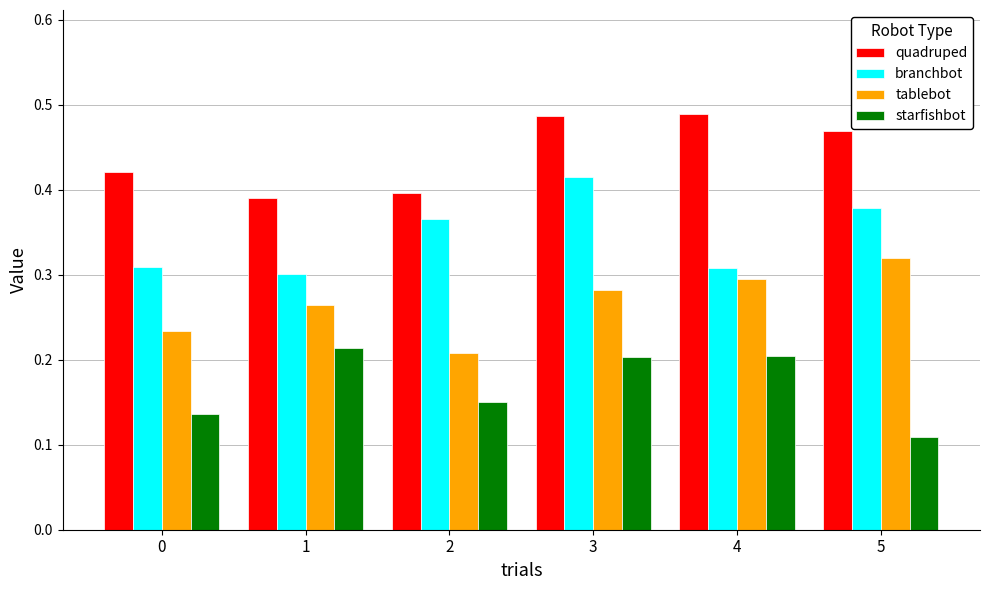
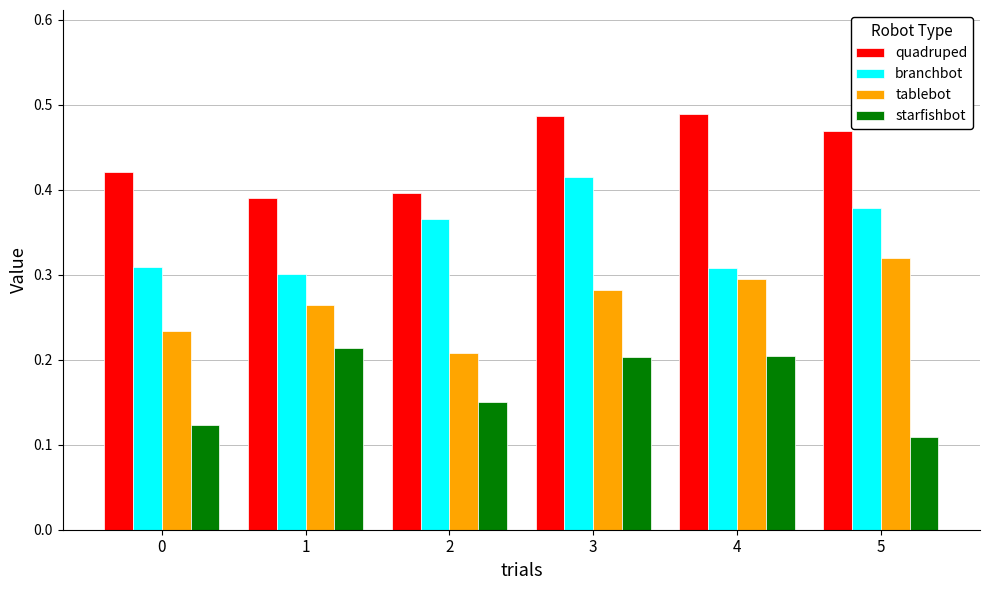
  {
    "quadruped": {
      "0": 0.42,
      "1": 0.39,
      "2": 0.40,
      "3": 0.49,
      "4": 0.49,
      "5": 0.47
    },
    "branchbot": {
      "0": 0.31,
      "1": 0.30,
      "2": 0.37,
      "3": 0.41,
      "4": 0.31,
      "5": 0.38
    },
    "tablebot": {
      "0": 0.23,
      "1": 0.26,
      "2": 0.21,
      "3": 0.28,
      "4": 0.29,
      "5": 0.32
    },
    "starfishbot": {
-     "0": 0.14,
+     "0": 0.12,
      "1": 0.21,
      "2": 0.15,
      "3": 0.20,
      "4": 0.20,
      "5": 0.11
    }
  }
